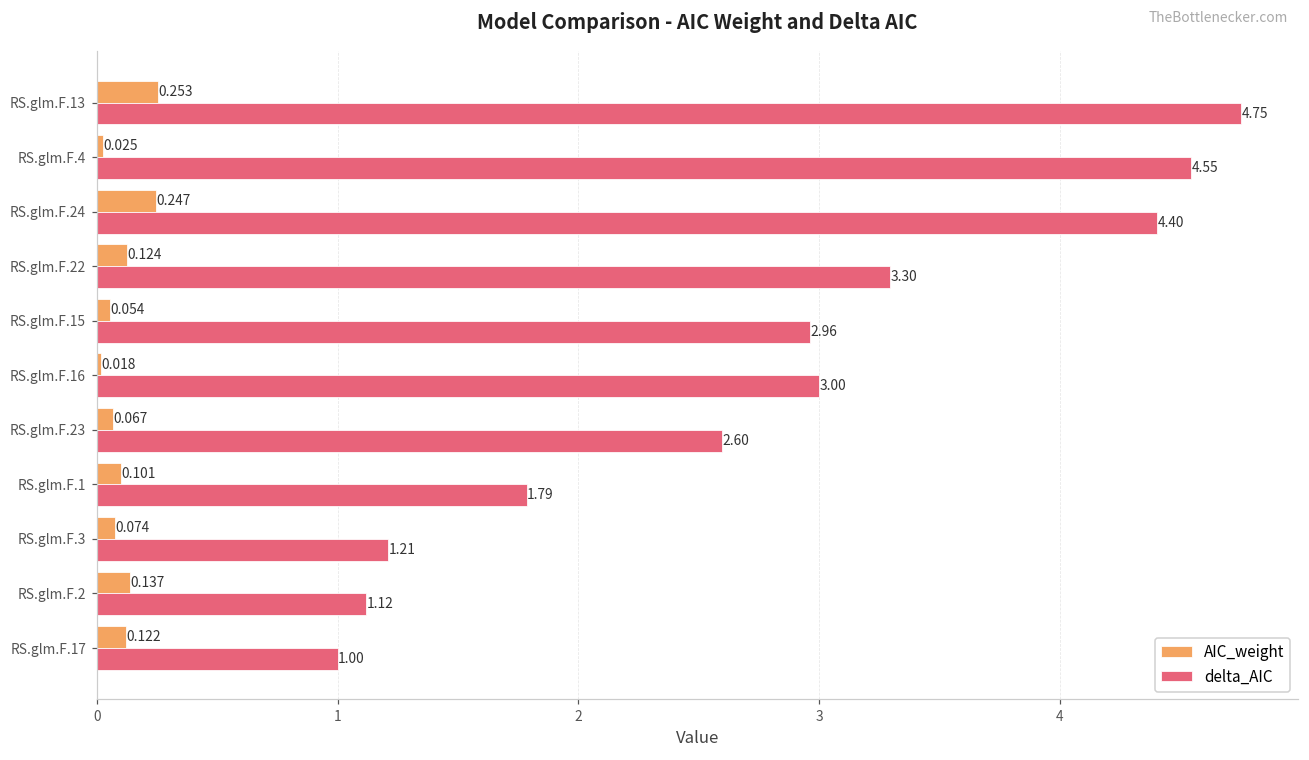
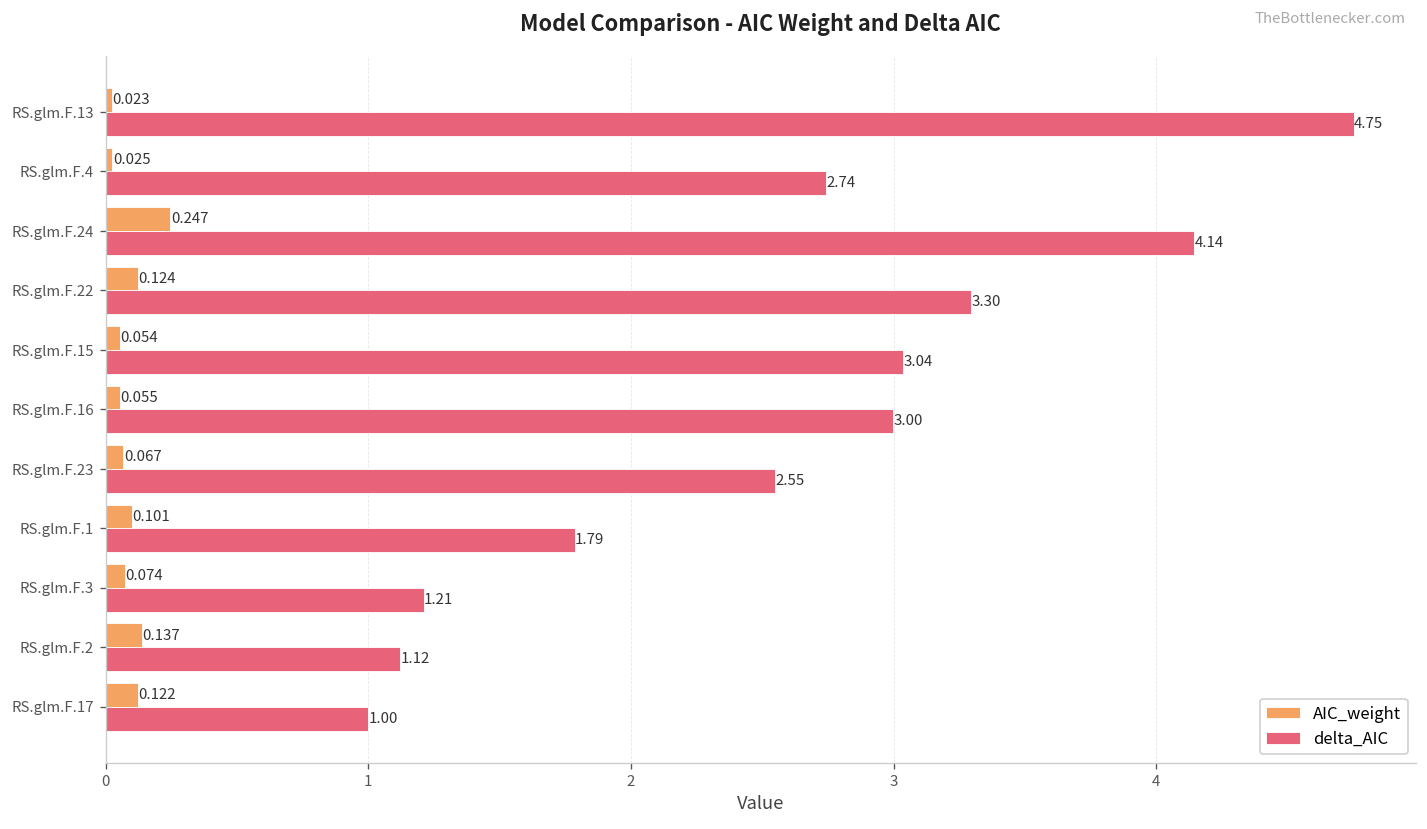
  {
    "AIC_weight": {
-     "RS.glm.F.13": 0.253,
+     "RS.glm.F.13": 0.023,
      "RS.glm.F.4": 0.025,
      "RS.glm.F.24": 0.247,
      "RS.glm.F.22": 0.124,
      "RS.glm.F.15": 0.054,
-     "RS.glm.F.16": 0.018,
+     "RS.glm.F.16": 0.055,
      "RS.glm.F.23": 0.067,
      "RS.glm.F.1": 0.101,
      "RS.glm.F.3": 0.074,
      "RS.glm.F.2": 0.137,
      "RS.glm.F.17": 0.122
    },
    "delta_AIC": {
      "RS.glm.F.13": 4.75,
-     "RS.glm.F.4": 4.55,
-     "RS.glm.F.24": 4.40,
+     "RS.glm.F.4": 2.74,
+     "RS.glm.F.24": 4.14,
      "RS.glm.F.22": 3.30,
-     "RS.glm.F.15": 2.96,
+     "RS.glm.F.15": 3.04,
      "RS.glm.F.16": 3.00,
-     "RS.glm.F.23": 2.60,
+     "RS.glm.F.23": 2.55,
      "RS.glm.F.1": 1.79,
      "RS.glm.F.3": 1.21,
      "RS.glm.F.2": 1.12,
      "RS.glm.F.17": 1.00
    }
  }
